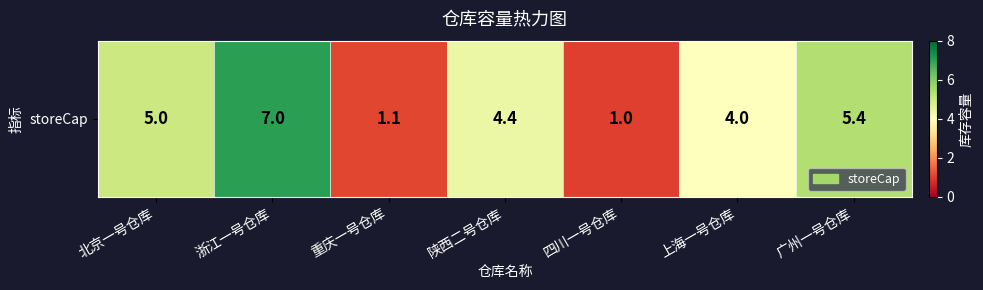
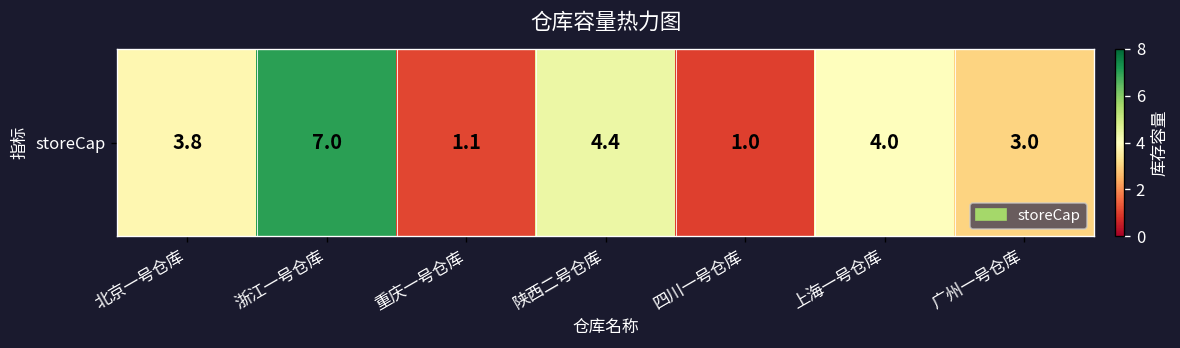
  {
    "storeCap": {
-     "北京一号仓库": 5.0,
+     "北京一号仓库": 3.8,
      "浙江一号仓库": 7.0,
      "重庆一号仓库": 1.1,
      "陕西二号仓库": 4.4,
      "四川一号仓库": 1.0,
      "上海一号仓库": 4.0,
-     "广州一号仓库": 5.4
+     "广州一号仓库": 3.0
    }
  }
